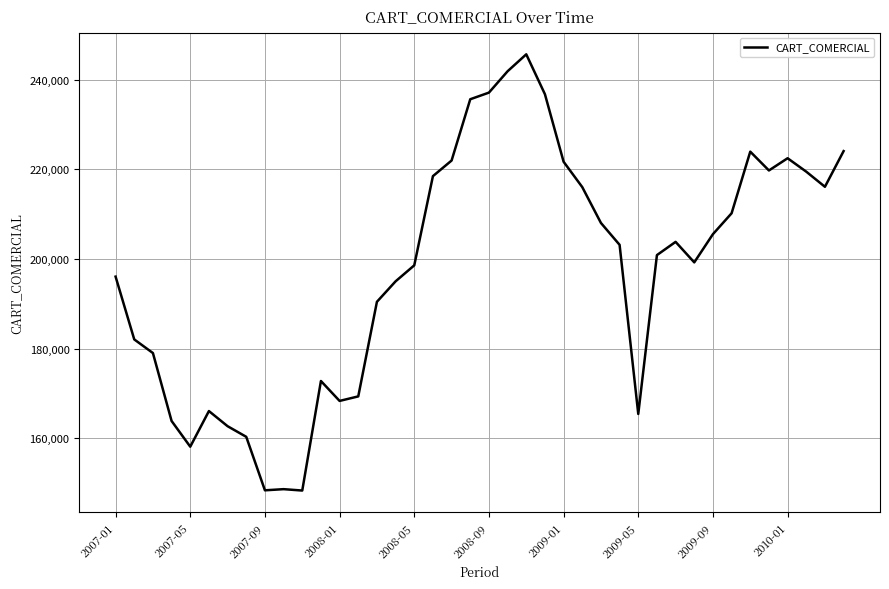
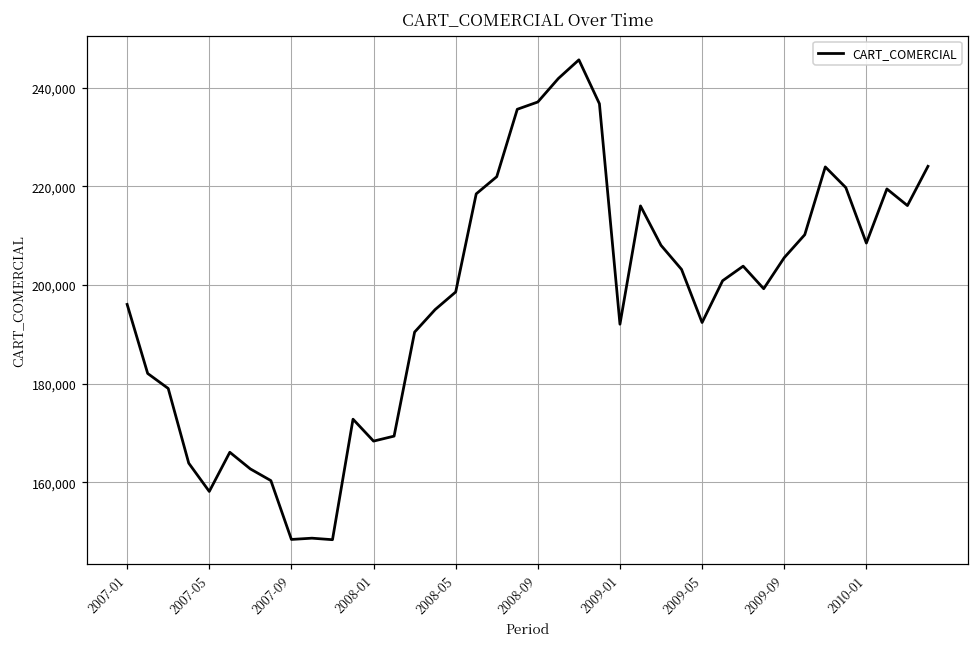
  {
    "2007-01": "196,000",
    "2007-05": "158,000",
    "2007-09": "148,000",
    "2008-01": "168,000",
    "2008-05": "199,000",
    "2008-09": "237,000",
-   "2009-01": "222,000",
-   "2009-05": "165,000",
+   "2009-01": "192,000",
+   "2009-05": "192,000",
    "2009-09": "206,000",
-   "2010-01": "222,000"
+   "2010-01": "209,000"
  }
